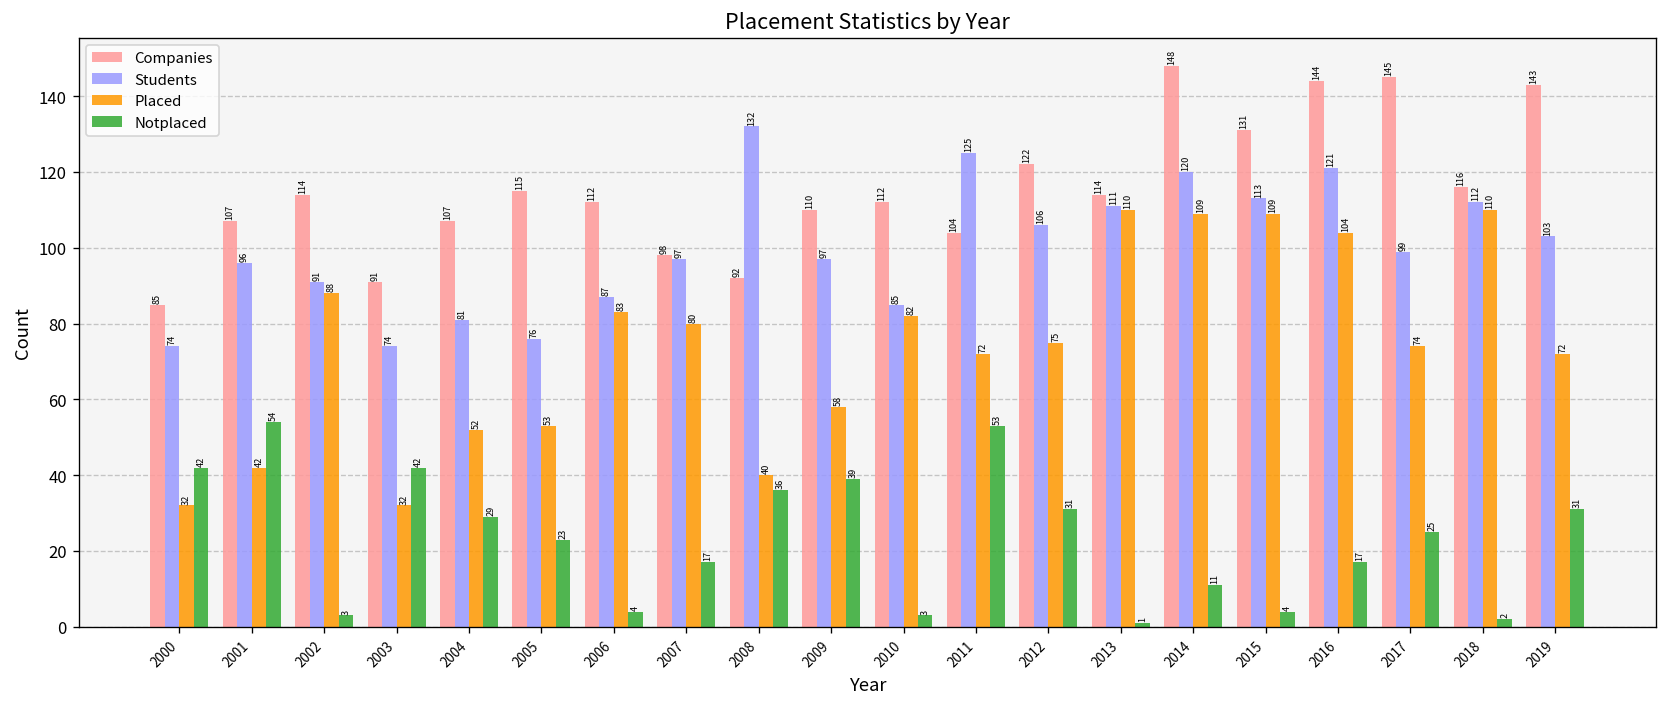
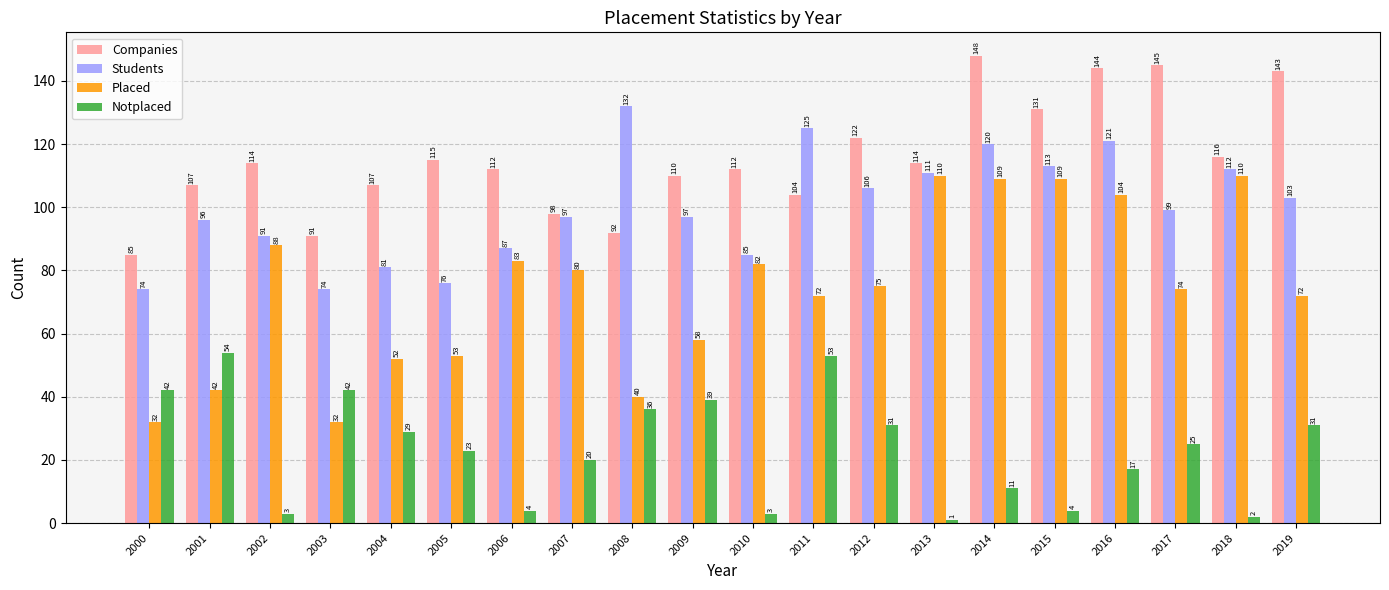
  {
    "Companies": {
      "2000": 85,
      "2001": 107,
      "2002": 114,
      "2003": 91,
      "2004": 107,
      "2005": 115,
      "2006": 112,
      "2007": 98,
      "2008": 92,
      "2009": 110,
      "2010": 112,
      "2011": 104,
      "2012": 122,
      "2013": 114,
      "2014": 148,
      "2015": 131,
      "2016": 144,
      "2017": 145,
      "2018": 116,
      "2019": 143
    },
    "Students": {
      "2000": 74,
      "2001": 96,
      "2002": 91,
      "2003": 74,
      "2004": 81,
      "2005": 76,
      "2006": 87,
      "2007": 97,
      "2008": 132,
      "2009": 97,
      "2010": 85,
      "2011": 125,
      "2012": 106,
      "2013": 111,
      "2014": 120,
      "2015": 113,
      "2016": 121,
      "2017": 99,
      "2018": 112,
      "2019": 103
    },
    "Placed": {
      "2000": 32,
      "2001": 42,
      "2002": 88,
      "2003": 32,
      "2004": 52,
      "2005": 53,
      "2006": 83,
      "2007": 80,
      "2008": 40,
      "2009": 58,
      "2010": 82,
      "2011": 72,
      "2012": 75,
      "2013": 110,
      "2014": 109,
      "2015": 109,
      "2016": 104,
      "2017": 74,
      "2018": 110,
      "2019": 72
    },
    "Notplaced": {
      "2000": 42,
      "2001": 54,
      "2002": 3,
      "2003": 42,
      "2004": 29,
      "2005": 23,
      "2006": 4,
-     "2007": 17,
+     "2007": 20,
      "2008": 36,
      "2009": 39,
      "2010": 3,
      "2011": 53,
      "2012": 31,
      "2013": 1,
      "2014": 11,
      "2015": 4,
      "2016": 17,
      "2017": 25,
      "2018": 2,
      "2019": 31
    }
  }
